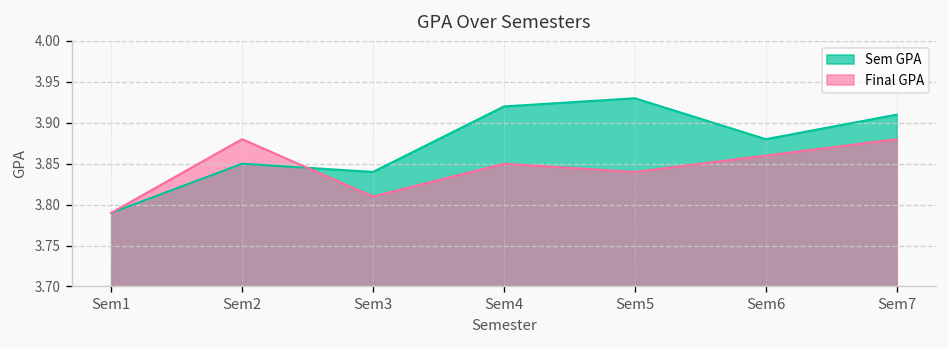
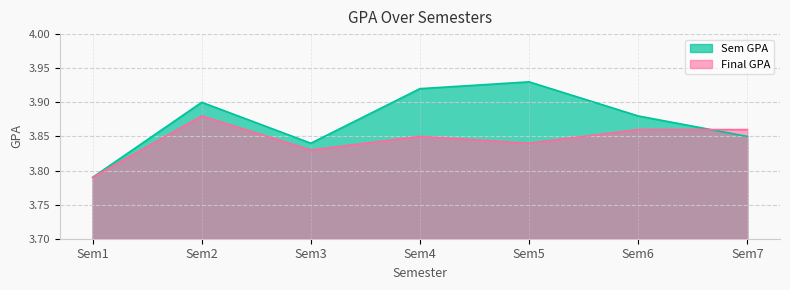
  {
    "Sem GPA": {
-     "Sem2": 3.85,
+     "Sem2": 3.90,
      "Sem3": 3.84,
      "Sem4": 3.92,
      "Sem5": 3.93,
      "Sem6": 3.88,
-     "Sem7": 3.91
+     "Sem7": 3.85
    },
    "Final GPA": {
      "Sem2": 3.88,
-     "Sem3": 3.81,
+     "Sem3": 3.83,
      "Sem4": 3.85,
      "Sem5": 3.84,
      "Sem6": 3.86,
-     "Sem7": 3.88
+     "Sem7": 3.86
    }
  }
